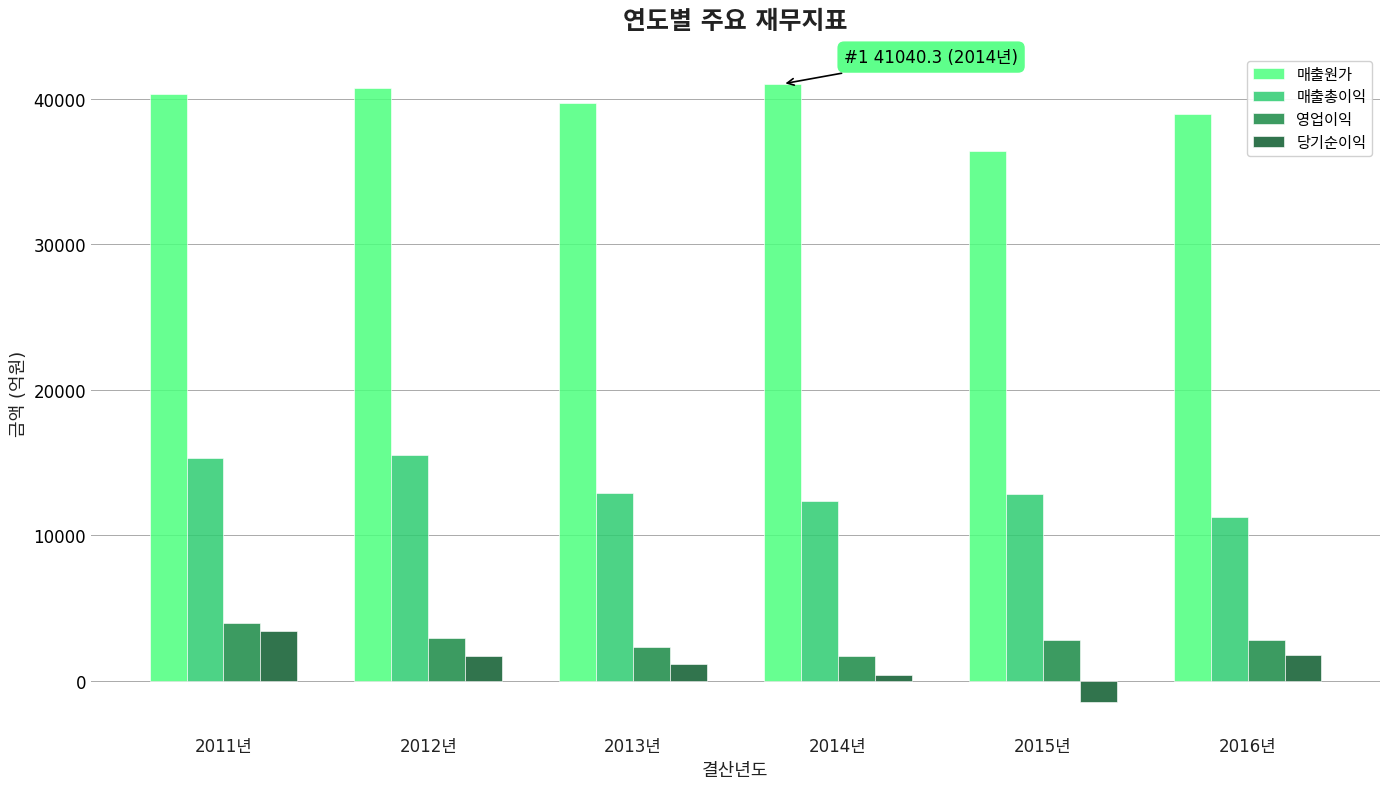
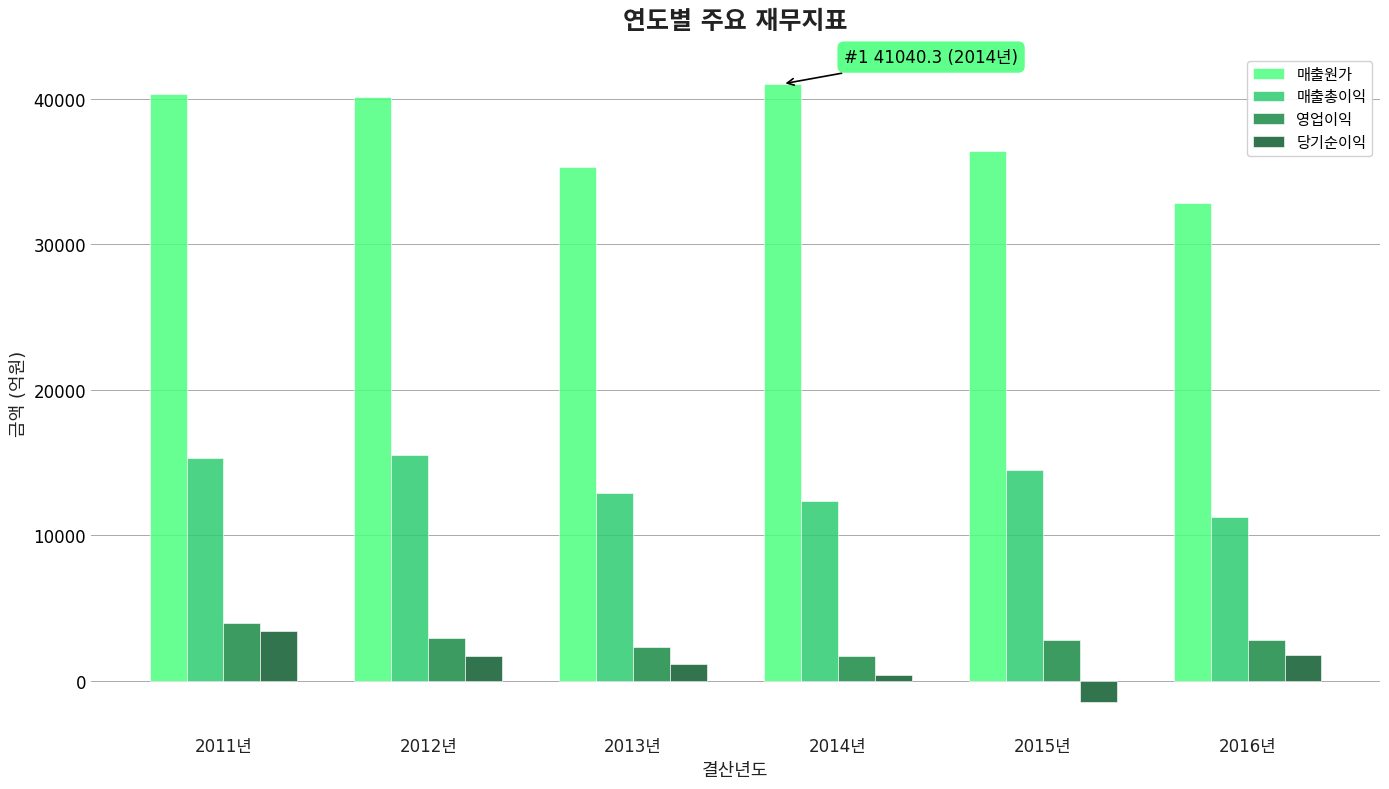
  {
    "매출원가": {
      "2011년": 40400,
-     "2012년": 40800,
-     "2013년": 39700,
+     "2012년": 40100,
+     "2013년": 35300,
      "2015년": 36400,
-     "2016년": 38900
+     "2016년": 32800
    },
    "매출총이익": {
      "2011년": 15300,
      "2012년": 15500,
      "2013년": 12900,
      "2014년": 12300,
-     "2015년": 12800,
+     "2015년": 14500,
      "2016년": 11200
    }
  }
